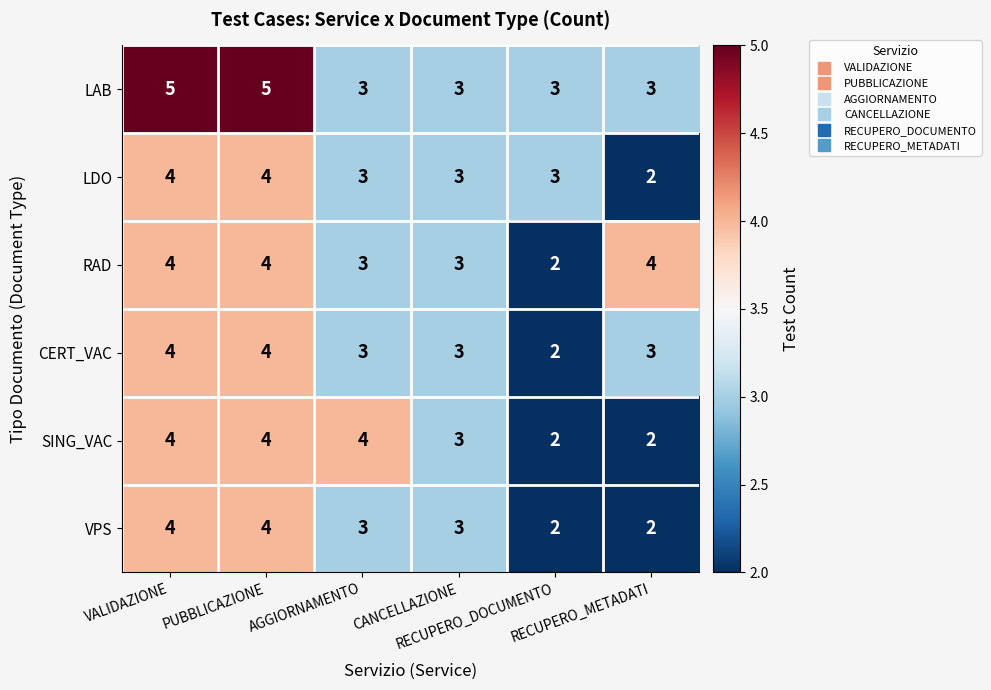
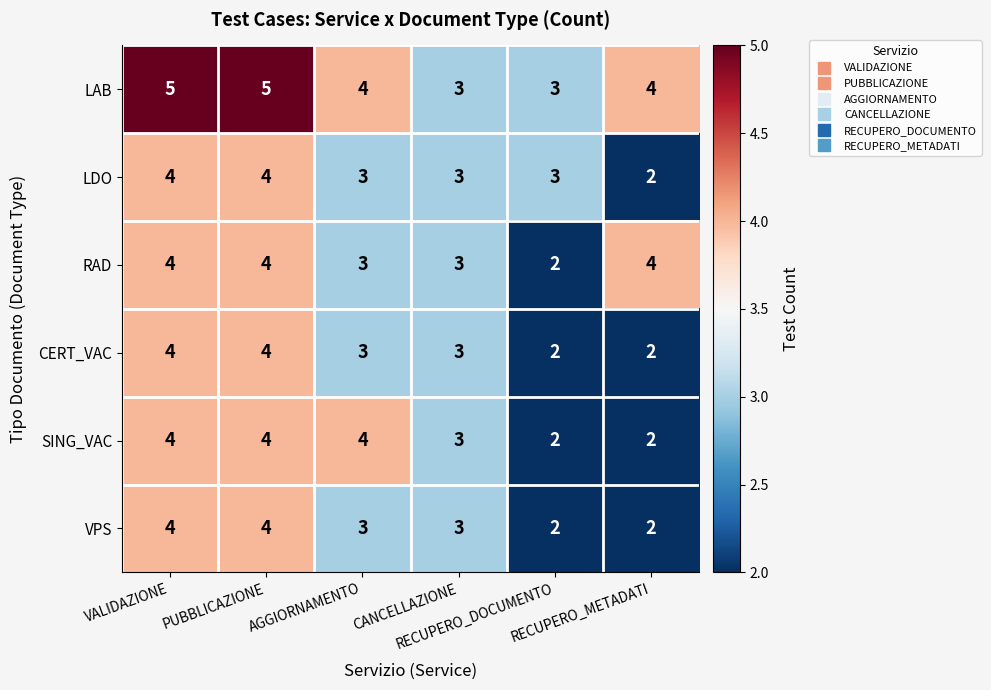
  {
    "LAB": {
      "VALIDAZIONE": 5,
      "PUBBLICAZIONE": 5,
-     "AGGIORNAMENTO": 3,
+     "AGGIORNAMENTO": 4,
      "CANCELLAZIONE": 3,
      "RECUPERO_DOCUMENTO": 3,
-     "RECUPERO_METADATI": 3
+     "RECUPERO_METADATI": 4
    },
    "LDO": {
      "VALIDAZIONE": 4,
      "PUBBLICAZIONE": 4,
      "AGGIORNAMENTO": 3,
      "CANCELLAZIONE": 3,
      "RECUPERO_DOCUMENTO": 3,
      "RECUPERO_METADATI": 2
    },
    "RAD": {
      "VALIDAZIONE": 4,
      "PUBBLICAZIONE": 4,
      "AGGIORNAMENTO": 3,
      "CANCELLAZIONE": 3,
      "RECUPERO_DOCUMENTO": 2,
      "RECUPERO_METADATI": 4
    },
    "CERT_VAC": {
      "VALIDAZIONE": 4,
      "PUBBLICAZIONE": 4,
      "AGGIORNAMENTO": 3,
      "CANCELLAZIONE": 3,
      "RECUPERO_DOCUMENTO": 2,
-     "RECUPERO_METADATI": 3
+     "RECUPERO_METADATI": 2
    },
    "SING_VAC": {
      "VALIDAZIONE": 4,
      "PUBBLICAZIONE": 4,
      "AGGIORNAMENTO": 4,
      "CANCELLAZIONE": 3,
      "RECUPERO_DOCUMENTO": 2,
      "RECUPERO_METADATI": 2
    },
    "VPS": {
      "VALIDAZIONE": 4,
      "PUBBLICAZIONE": 4,
      "AGGIORNAMENTO": 3,
      "CANCELLAZIONE": 3,
      "RECUPERO_DOCUMENTO": 2,
      "RECUPERO_METADATI": 2
    }
  }
